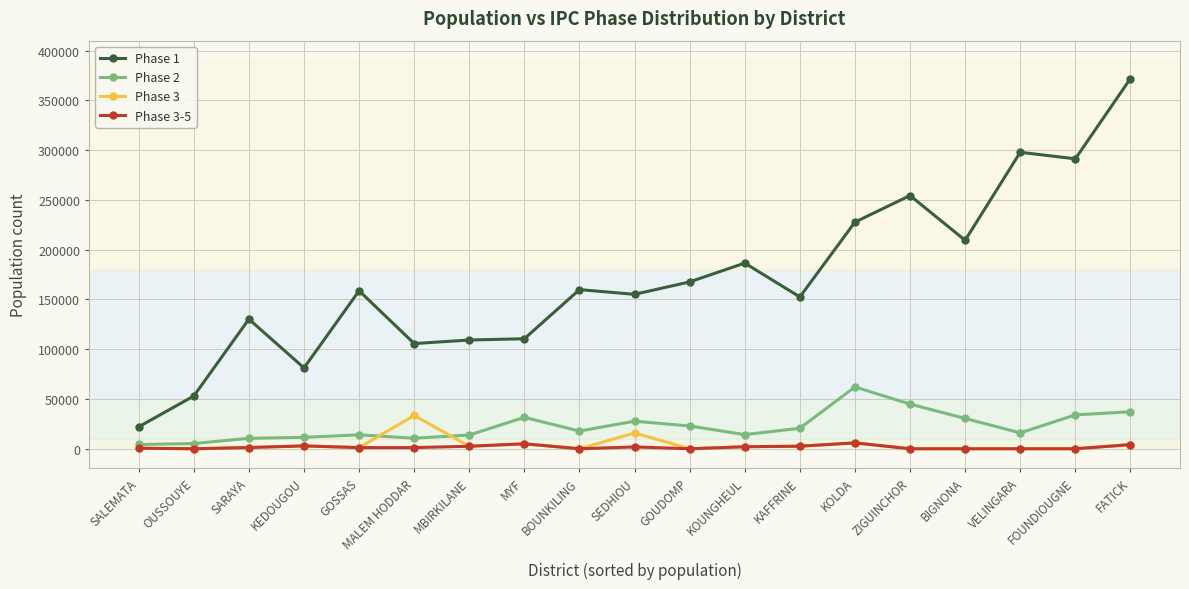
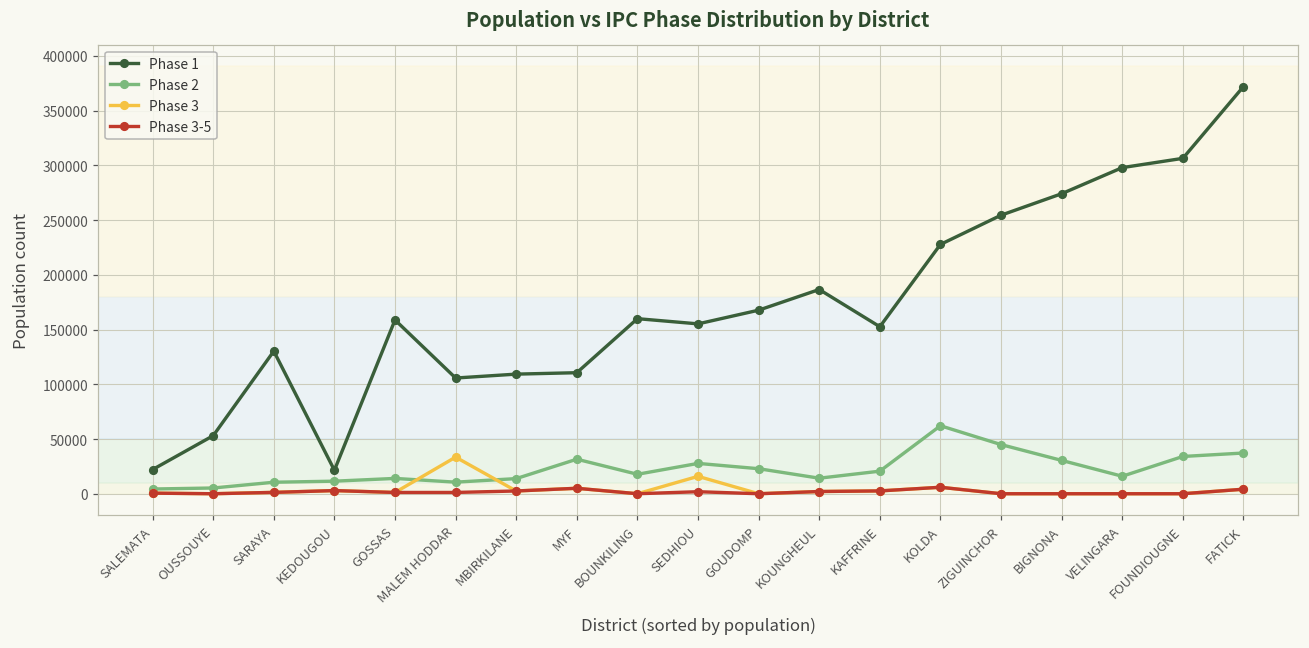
  {
    "Phase 1": {
      "SALEMATA": 20000,
      "OUSSOUYE": 50000,
      "SARAYA": 130000,
-     "KEDOUGOU": 80000,
+     "KEDOUGOU": 20000,
      "GOSSAS": 160000,
      "MALEM HODDAR": 110000,
      "MBIRKILANE": 110000,
      "MYF": 110000,
      "BOUNKILING": 160000,
      "SEDHIOU": 160000,
      "GOUDOMP": 170000,
      "KOUNGHEUL": 190000,
      "KAFFRINE": 150000,
      "KOLDA": 230000,
      "ZIGUINCHOR": 250000,
-     "BIGNONA": 210000,
+     "BIGNONA": 270000,
      "VELINGARA": 300000,
-     "FOUNDIOUGNE": 290000,
+     "FOUNDIOUGNE": 310000,
      "FATICK": 370000
    },
    "Phase 2": {
      "SALEMATA": 0,
      "OUSSOUYE": 10000,
      "SARAYA": 10000,
      "KEDOUGOU": 10000,
      "GOSSAS": 10000,
      "MALEM HODDAR": 10000,
      "MBIRKILANE": 10000,
      "MYF": 30000,
      "BOUNKILING": 20000,
      "SEDHIOU": 30000,
      "GOUDOMP": 20000,
      "KOUNGHEUL": 10000,
      "KAFFRINE": 20000,
      "KOLDA": 60000,
      "ZIGUINCHOR": 40000,
      "BIGNONA": 30000,
      "VELINGARA": 20000,
      "FOUNDIOUGNE": 30000,
      "FATICK": 40000
    },
    "Phase 3": {
      "MALEM HODDAR": 30000,
      "SEDHIOU": 20000
    },
    "Phase 3-5": {
      "MALEM HODDAR": 0,
      "SEDHIOU": 0
    }
  }
